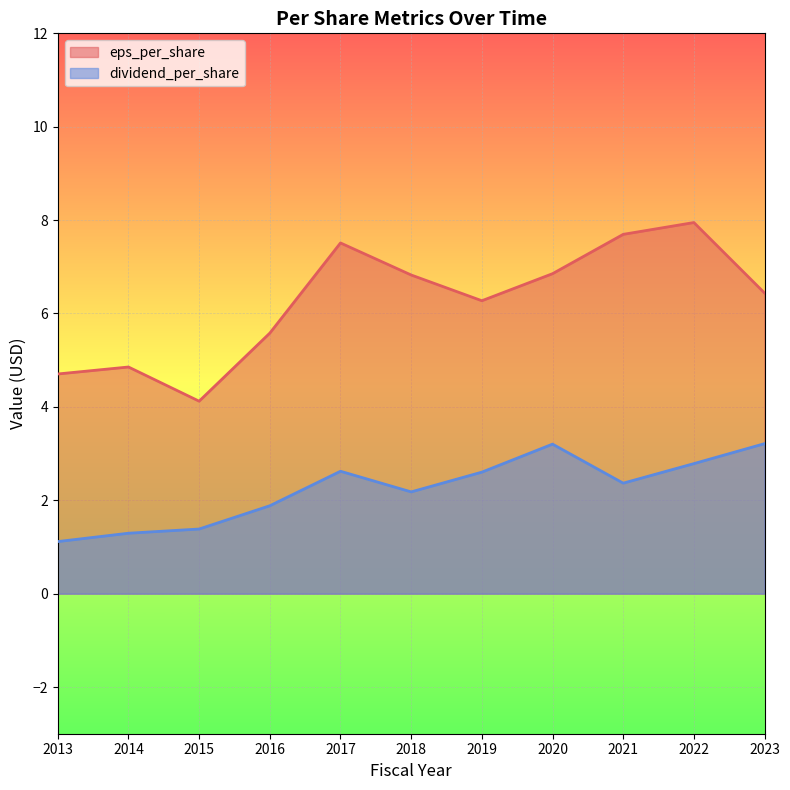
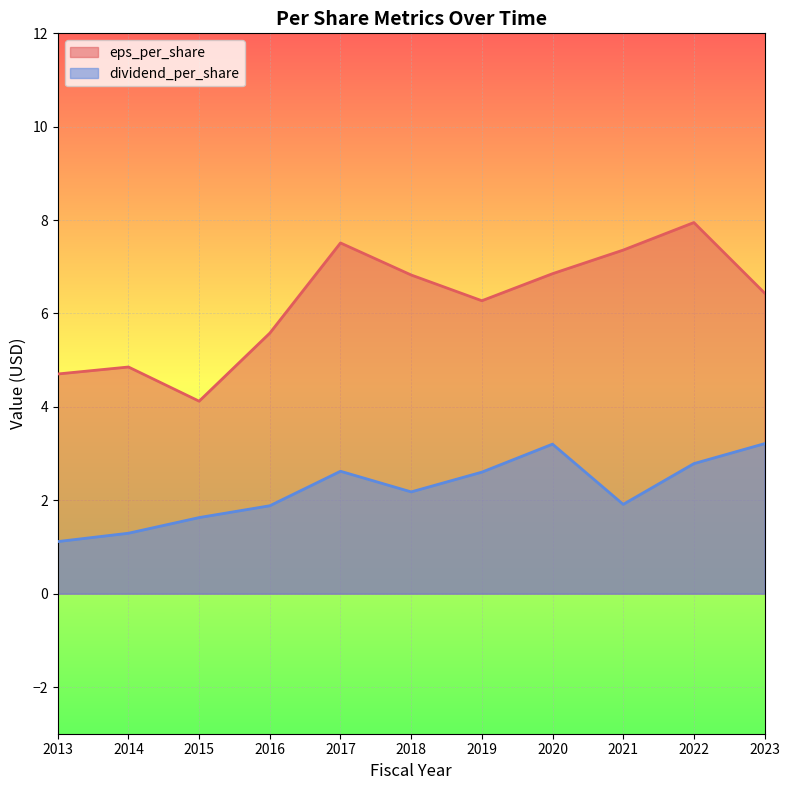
  {
    "eps_per_share": {
      "2013": 4.7,
      "2014": 4.9,
      "2015": 4.1,
      "2016": 5.6,
      "2017": 7.5,
      "2018": 6.8,
      "2019": 6.3,
      "2020": 6.9,
-     "2021": 7.7,
+     "2021": 7.4,
      "2022": 7.9,
      "2023": 6.4
    },
    "dividend_per_share": {
      "2013": 1.1,
      "2014": 1.3,
-     "2015": 1.4,
+     "2015": 1.6,
      "2016": 1.9,
      "2017": 2.6,
      "2018": 2.2,
      "2019": 2.6,
      "2020": 3.2,
-     "2021": 2.4,
+     "2021": 1.9,
      "2022": 2.8,
      "2023": 3.2
    }
  }
